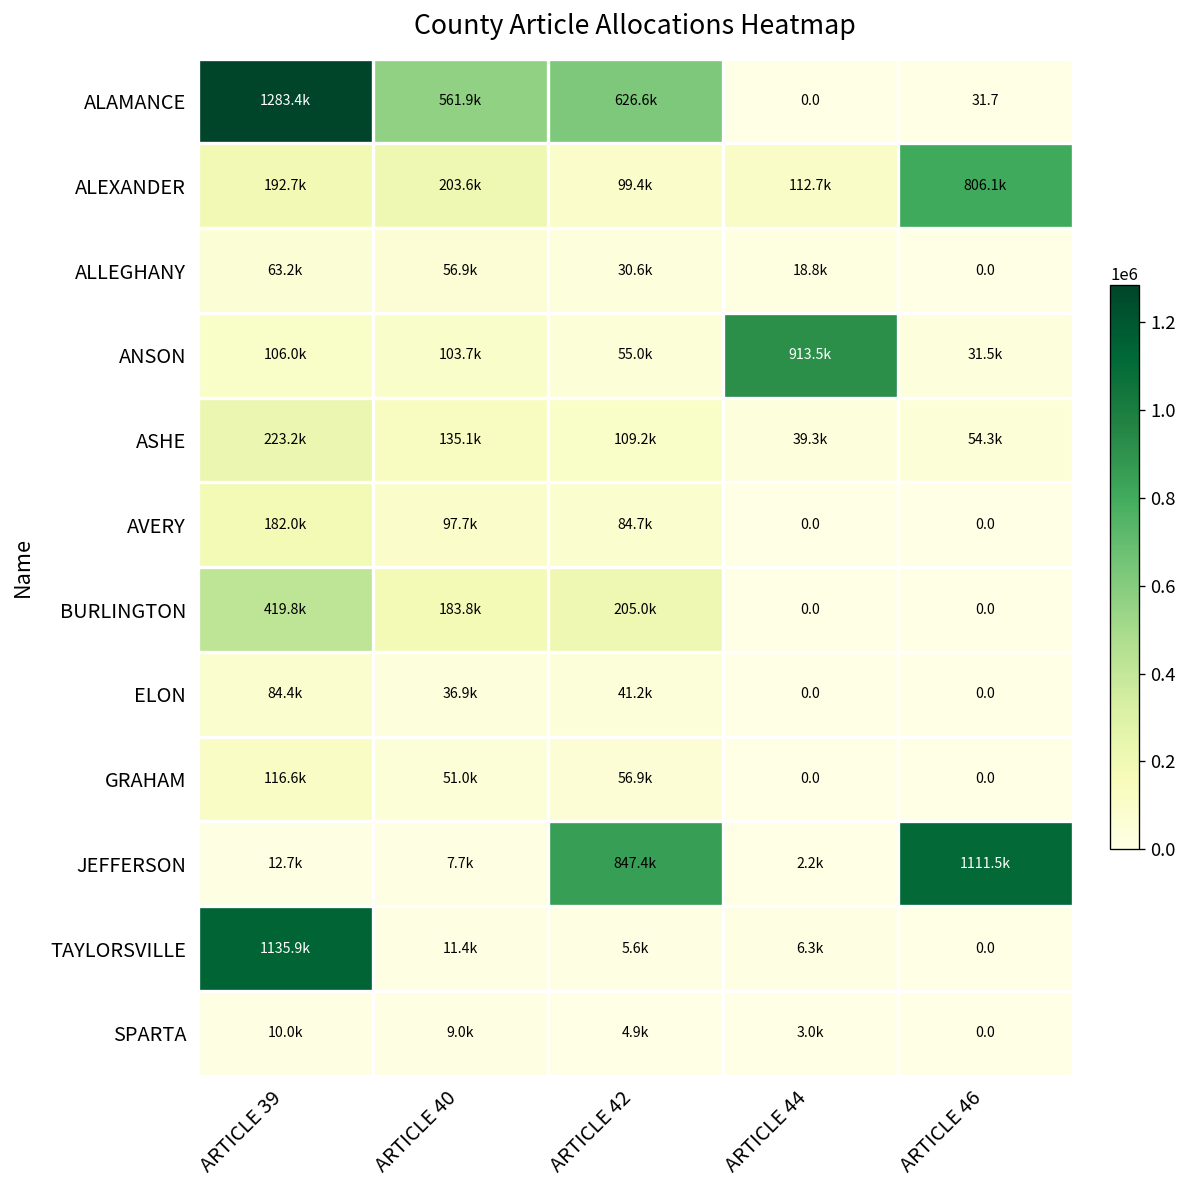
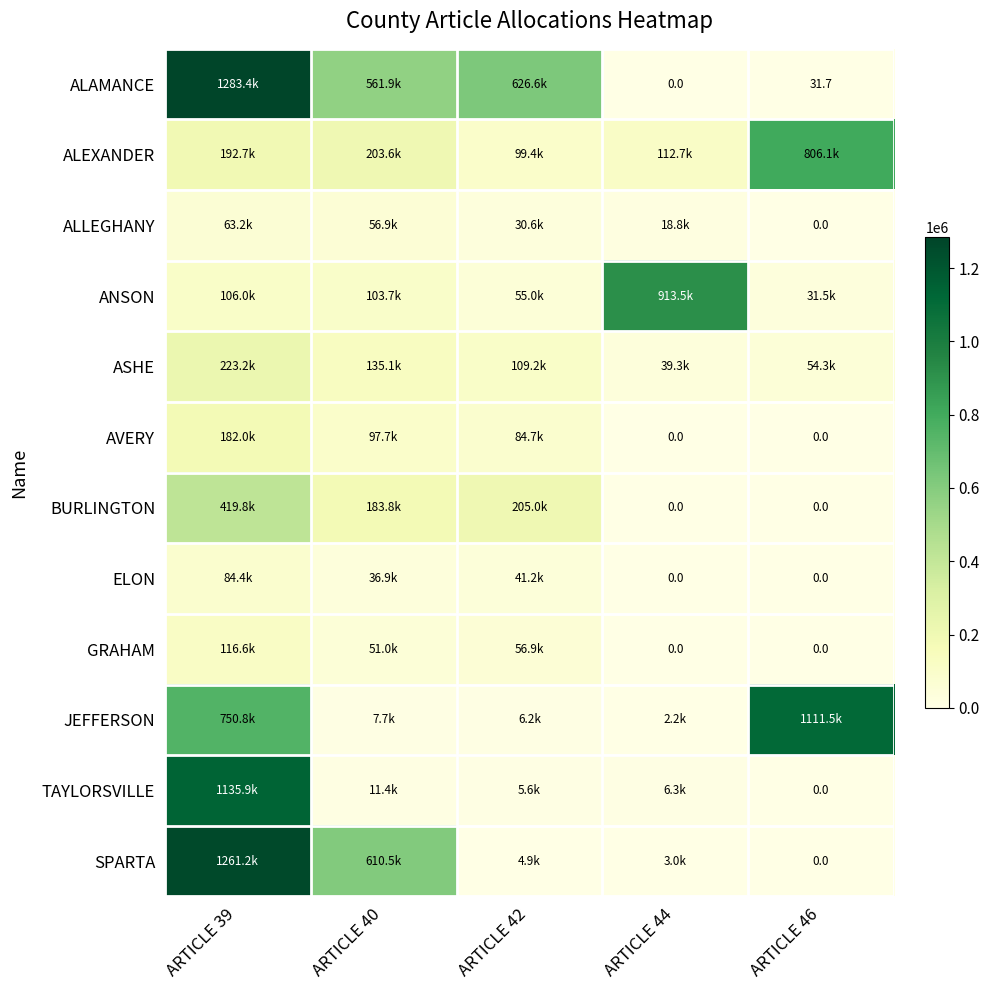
  {
    "ALAMANCE": {
      "ARTICLE 39": "1283.4k",
      "ARTICLE 40": "561.9k",
      "ARTICLE 42": "626.6k",
      "ARTICLE 44": "0.0",
      "ARTICLE 46": "31.7"
    },
    "ALEXANDER": {
      "ARTICLE 39": "192.7k",
      "ARTICLE 40": "203.6k",
      "ARTICLE 42": "99.4k",
      "ARTICLE 44": "112.7k",
      "ARTICLE 46": "806.1k"
    },
    "ALLEGHANY": {
      "ARTICLE 39": "63.2k",
      "ARTICLE 40": "56.9k",
      "ARTICLE 42": "30.6k",
      "ARTICLE 44": "18.8k",
      "ARTICLE 46": "0.0"
    },
    "ANSON": {
      "ARTICLE 39": "106.0k",
      "ARTICLE 40": "103.7k",
      "ARTICLE 42": "55.0k",
      "ARTICLE 44": "913.5k",
      "ARTICLE 46": "31.5k"
    },
    "ASHE": {
      "ARTICLE 39": "223.2k",
      "ARTICLE 40": "135.1k",
      "ARTICLE 42": "109.2k",
      "ARTICLE 44": "39.3k",
      "ARTICLE 46": "54.3k"
    },
    "AVERY": {
      "ARTICLE 39": "182.0k",
      "ARTICLE 40": "97.7k",
      "ARTICLE 42": "84.7k",
      "ARTICLE 44": "0.0",
      "ARTICLE 46": "0.0"
    },
    "BURLINGTON": {
      "ARTICLE 39": "419.8k",
      "ARTICLE 40": "183.8k",
      "ARTICLE 42": "205.0k",
      "ARTICLE 44": "0.0",
      "ARTICLE 46": "0.0"
    },
    "ELON": {
      "ARTICLE 39": "84.4k",
      "ARTICLE 40": "36.9k",
      "ARTICLE 42": "41.2k",
      "ARTICLE 44": "0.0",
      "ARTICLE 46": "0.0"
    },
    "GRAHAM": {
      "ARTICLE 39": "116.6k",
      "ARTICLE 40": "51.0k",
      "ARTICLE 42": "56.9k",
      "ARTICLE 44": "0.0",
      "ARTICLE 46": "0.0"
    },
    "JEFFERSON": {
-     "ARTICLE 39": "12.7k",
+     "ARTICLE 39": "750.8k",
      "ARTICLE 40": "7.7k",
-     "ARTICLE 42": "847.4k",
+     "ARTICLE 42": "6.2k",
      "ARTICLE 44": "2.2k",
      "ARTICLE 46": "1111.5k"
    },
    "TAYLORSVILLE": {
      "ARTICLE 39": "1135.9k",
      "ARTICLE 40": "11.4k",
      "ARTICLE 42": "5.6k",
      "ARTICLE 44": "6.3k",
      "ARTICLE 46": "0.0"
    },
    "SPARTA": {
-     "ARTICLE 39": "10.0k",
-     "ARTICLE 40": "9.0k",
+     "ARTICLE 39": "1261.2k",
+     "ARTICLE 40": "610.5k",
      "ARTICLE 42": "4.9k",
      "ARTICLE 44": "3.0k",
      "ARTICLE 46": "0.0"
    }
  }
